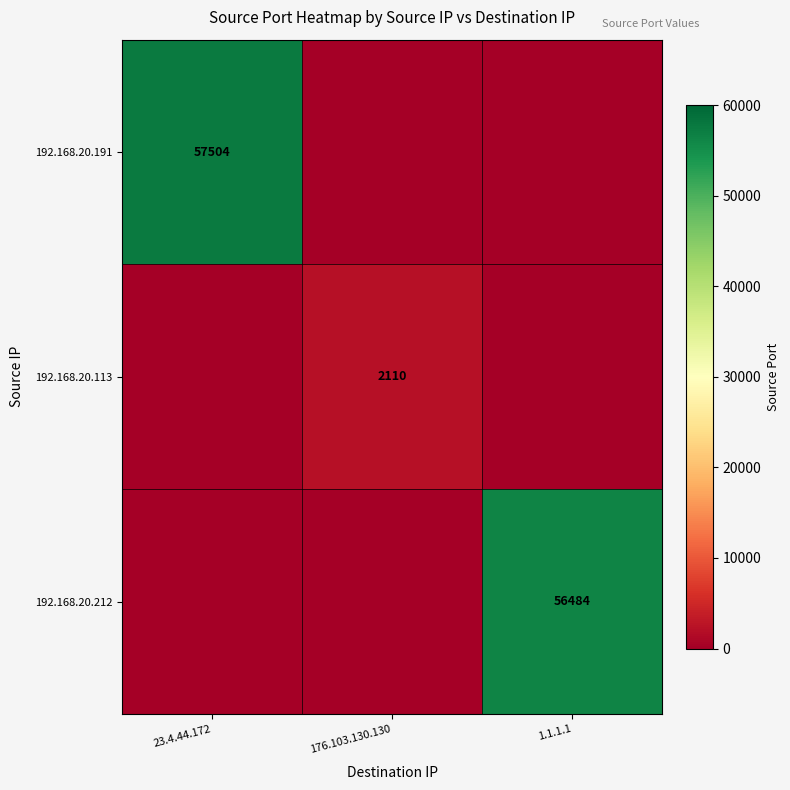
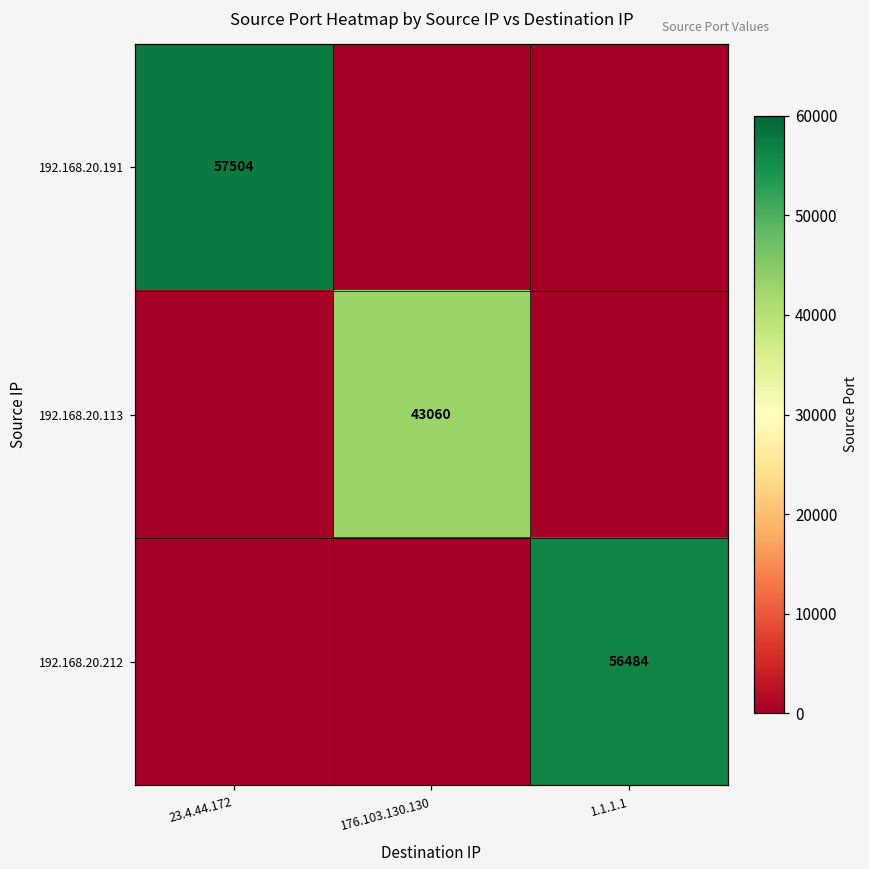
  {
    "192.168.20.191": {
      "23.4.44.172": 57504
    },
    "192.168.20.113": {
-     "176.103.130.130": 2110
+     "176.103.130.130": 43060
    },
    "192.168.20.212": {
      "1.1.1.1": 56484
    }
  }
